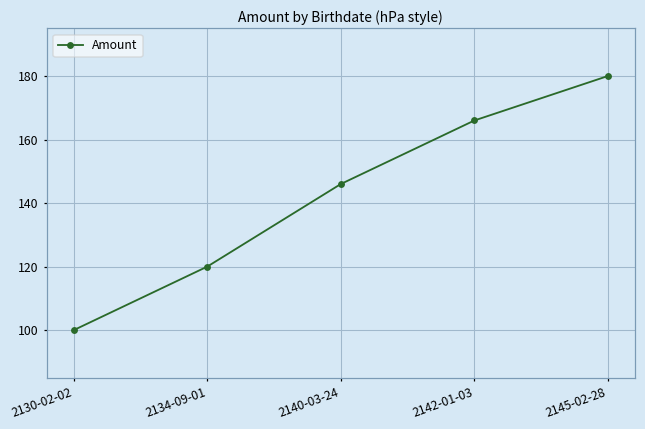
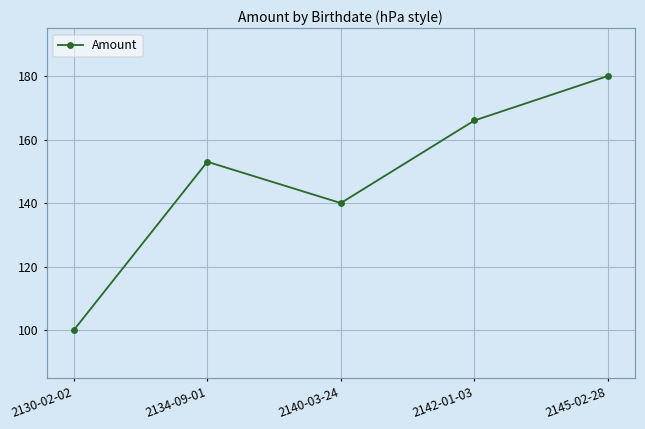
  {
    "2130-02-02": 100,
-   "2134-09-01": 120,
-   "2140-03-24": 146,
+   "2134-09-01": 153,
+   "2140-03-24": 140,
    "2142-01-03": 166,
    "2145-02-28": 180
  }
